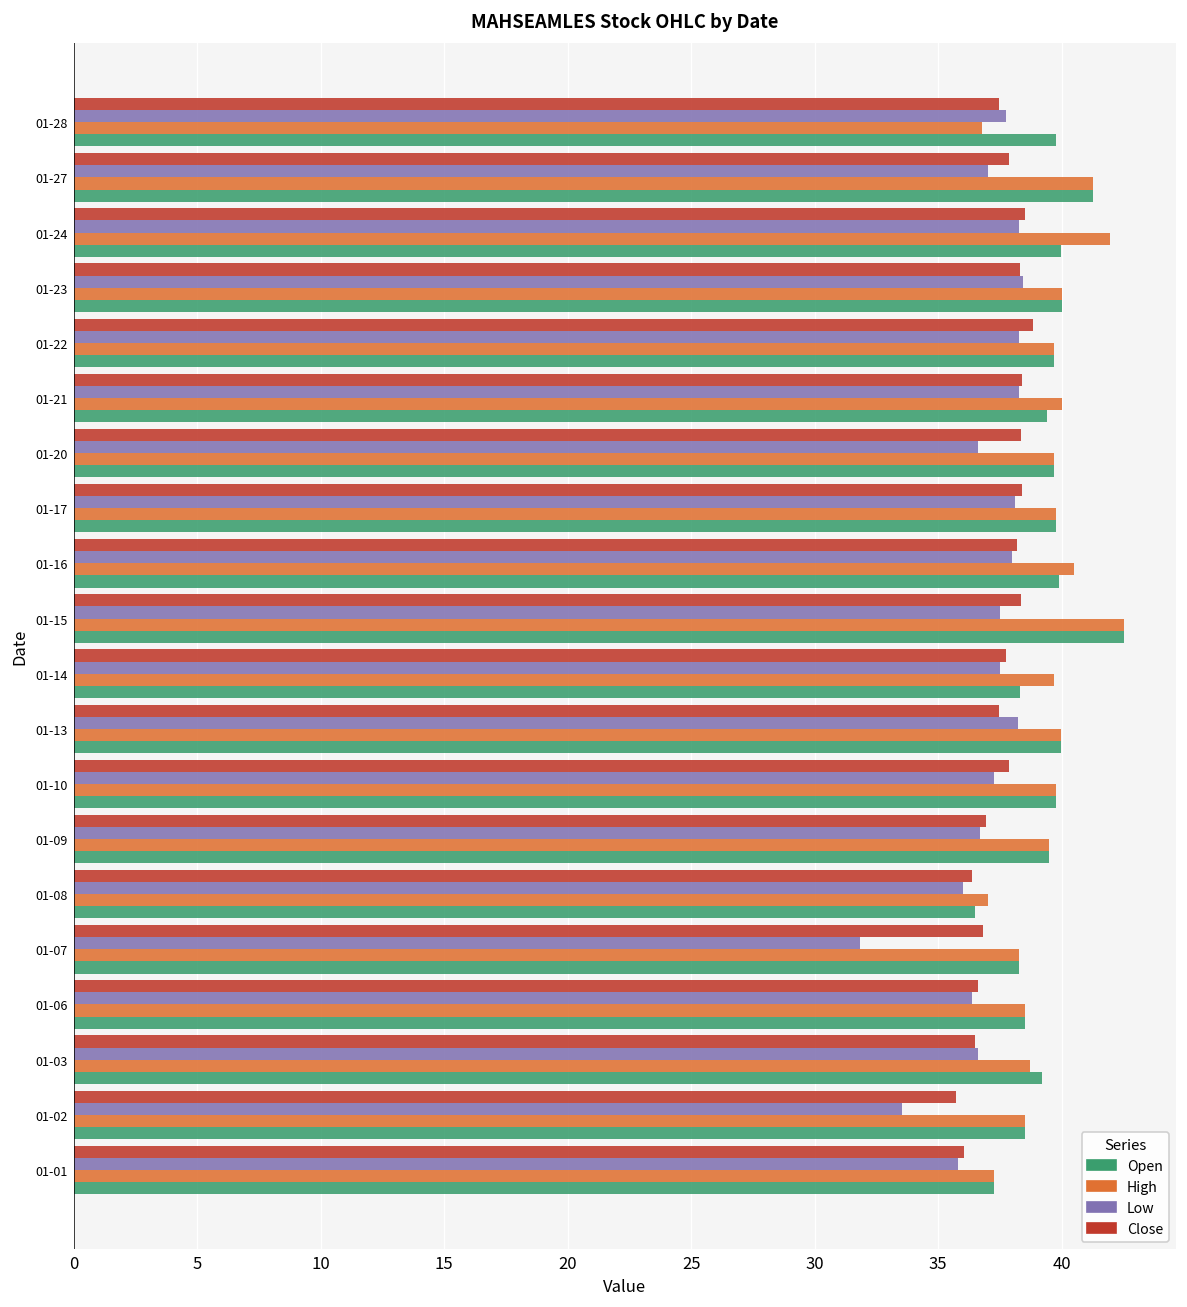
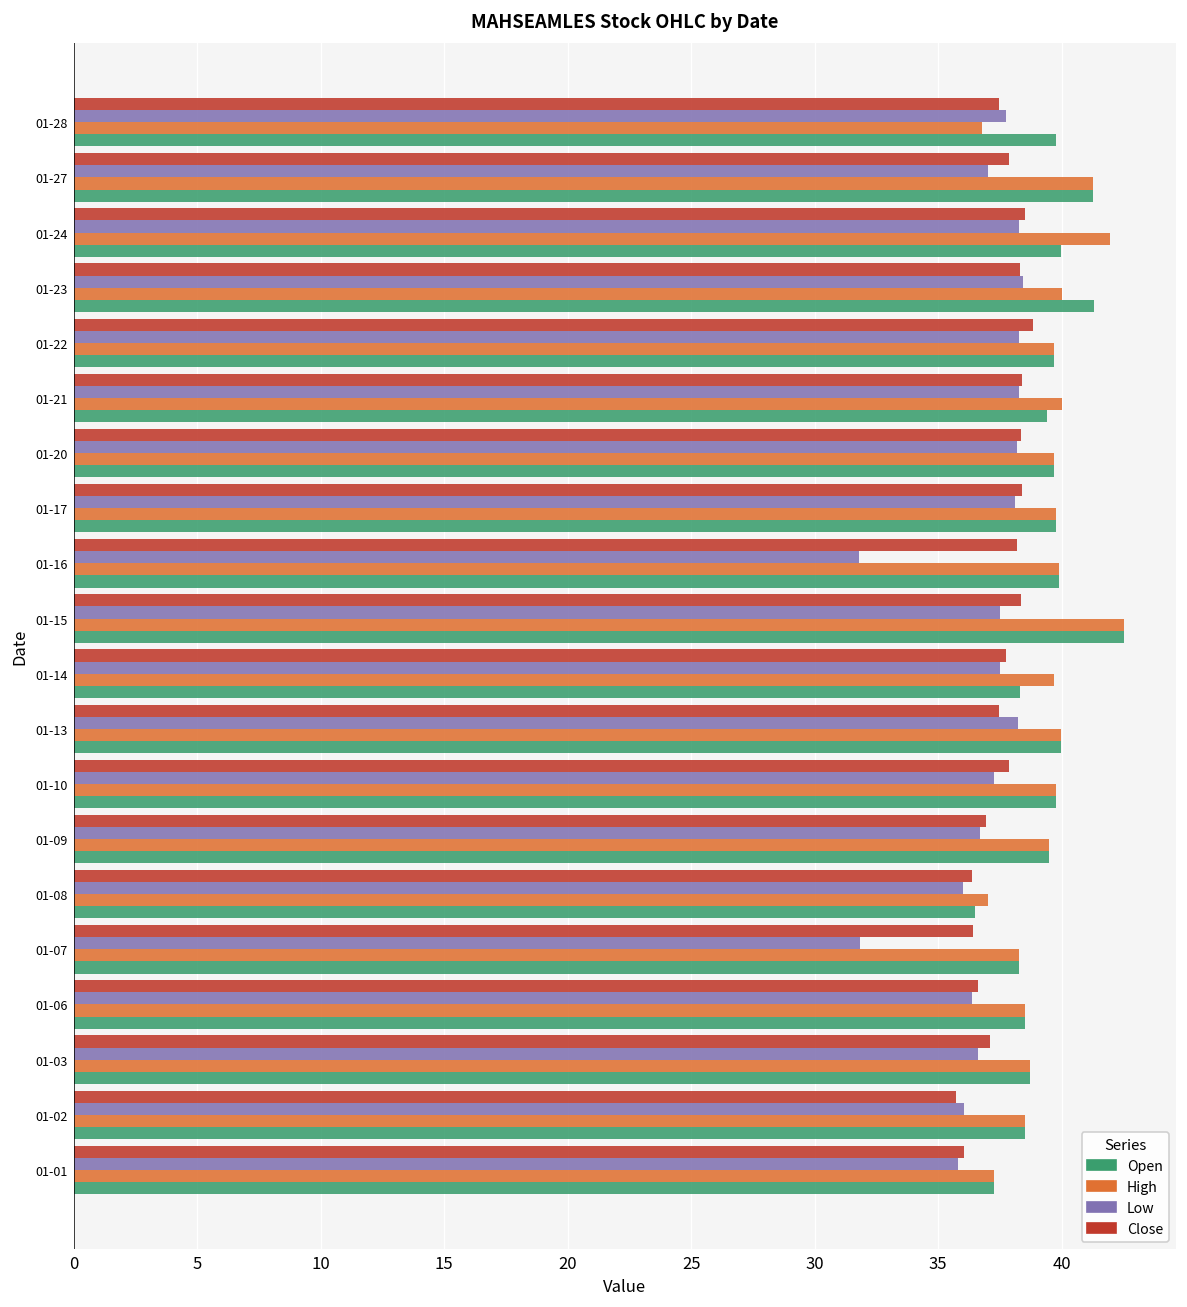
  {
    "Open": {
      "01-28": 39.8,
      "01-27": 41.3,
      "01-24": 40.0,
-     "01-23": 40.0,
+     "01-23": 41.3,
      "01-22": 39.7,
      "01-21": 39.4,
      "01-20": 39.7,
      "01-17": 39.8,
      "01-16": 39.9,
      "01-15": 42.5,
      "01-14": 38.3,
      "01-13": 40.0,
      "01-10": 39.8,
      "01-09": 39.5,
      "01-08": 36.5,
      "01-07": 38.3,
      "01-06": 38.5,
-     "01-03": 39.2,
+     "01-03": 38.7,
      "01-02": 38.5,
      "01-01": 37.3
    },
    "High": {
      "01-28": 36.8,
      "01-27": 41.3,
      "01-24": 42.0,
      "01-23": 40.0,
      "01-22": 39.7,
      "01-21": 40.0,
      "01-20": 39.7,
      "01-17": 39.8,
-     "01-16": 40.5,
+     "01-16": 39.9,
      "01-15": 42.5,
      "01-14": 39.7,
      "01-13": 40.0,
      "01-10": 39.8,
      "01-09": 39.5,
      "01-08": 37.0,
      "01-07": 38.3,
      "01-06": 38.5,
      "01-03": 38.7,
      "01-02": 38.5,
      "01-01": 37.3
    },
    "Low": {
      "01-28": 37.8,
      "01-27": 37.0,
      "01-24": 38.3,
      "01-23": 38.5,
      "01-22": 38.3,
      "01-21": 38.3,
-     "01-20": 36.6,
+     "01-20": 38.2,
      "01-17": 38.1,
-     "01-16": 38.0,
+     "01-16": 31.8,
      "01-15": 37.5,
      "01-14": 37.5,
      "01-13": 38.2,
      "01-10": 37.3,
      "01-09": 36.7,
      "01-08": 36.0,
      "01-07": 31.9,
      "01-06": 36.4,
      "01-03": 36.6,
-     "01-02": 33.6,
+     "01-02": 36.1,
      "01-01": 35.8
    },
    "Close": {
      "01-28": 37.5,
      "01-27": 37.9,
      "01-24": 38.5,
      "01-23": 38.3,
      "01-22": 38.9,
      "01-21": 38.4,
      "01-20": 38.4,
      "01-17": 38.4,
      "01-16": 38.2,
      "01-15": 38.4,
      "01-14": 37.8,
      "01-13": 37.5,
      "01-10": 37.9,
      "01-09": 37.0,
      "01-08": 36.4,
-     "01-07": 36.8,
+     "01-07": 36.4,
      "01-06": 36.6,
-     "01-03": 36.5,
+     "01-03": 37.1,
      "01-02": 35.7,
      "01-01": 36.1
    }
  }
